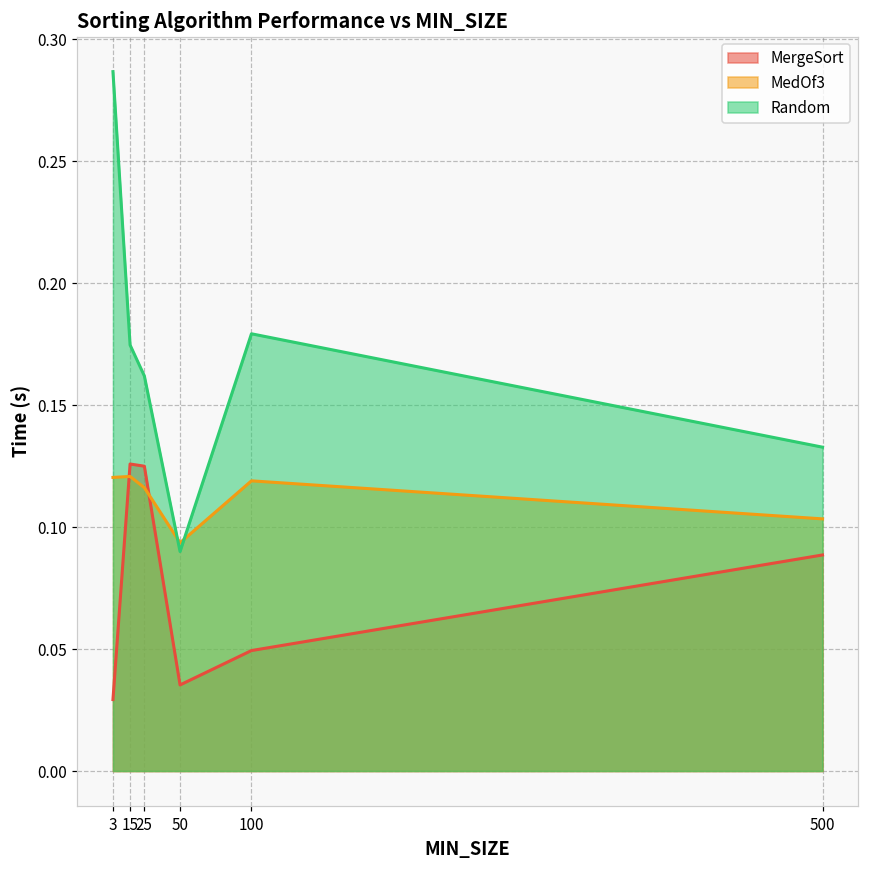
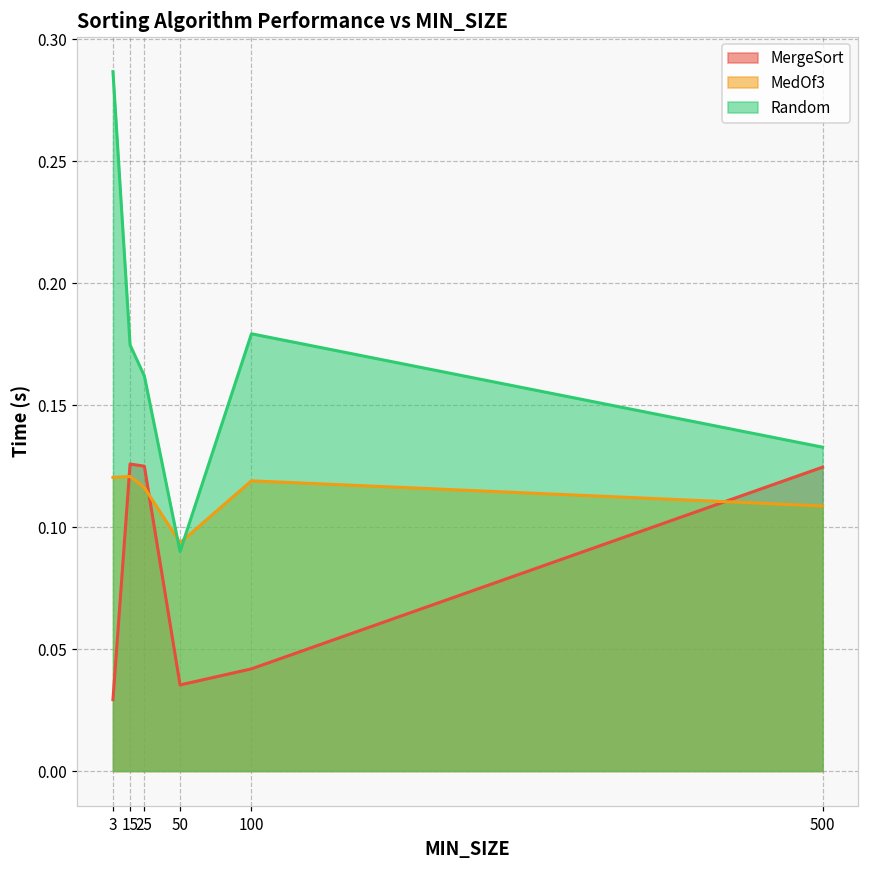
  {
    "MergeSort": {
      "3": 0.029,
      "50": 0.035,
-     "100": 0.049,
-     "500": 0.089
+     "100": 0.042,
+     "500": 0.125
    },
    "MedOf3": {
      "3": 0.120,
      "50": 0.094,
      "100": 0.119,
-     "500": 0.103
+     "500": 0.109
    },
    "Random": {
      "3": 0.287,
      "50": 0.090,
      "100": 0.179,
      "500": 0.133
    }
  }
